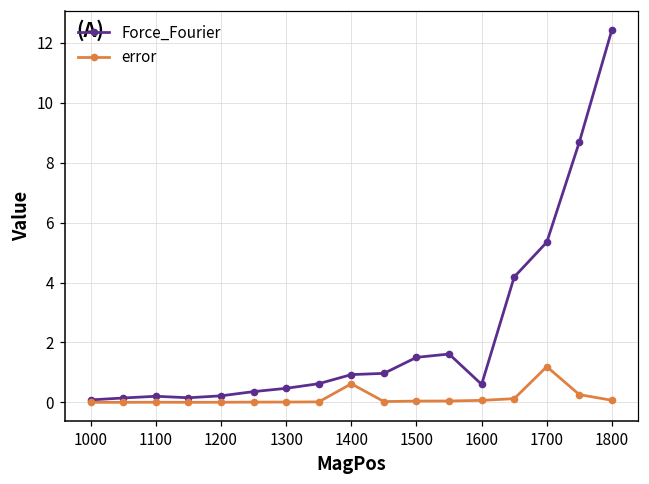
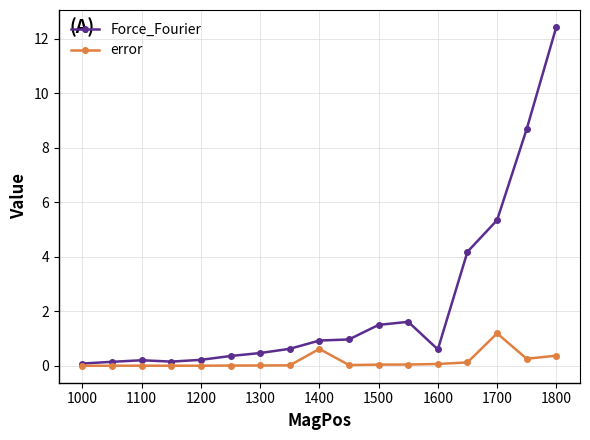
  {
    "Force_Fourier": {
      "1100": 0.2,
      "1200": 0.2,
      "1300": 0.5,
      "1400": 0.9,
      "1500": 1.5,
      "1600": 0.6,
      "1700": 5.3,
      "1800": 12.4
    },
    "error": {
      "1100": 0.0,
      "1200": 0.0,
      "1300": 0.0,
      "1400": 0.6,
      "1500": 0.0,
      "1600": 0.1,
      "1700": 1.2,
-     "1800": 0.1
+     "1800": 0.4
    }
  }
